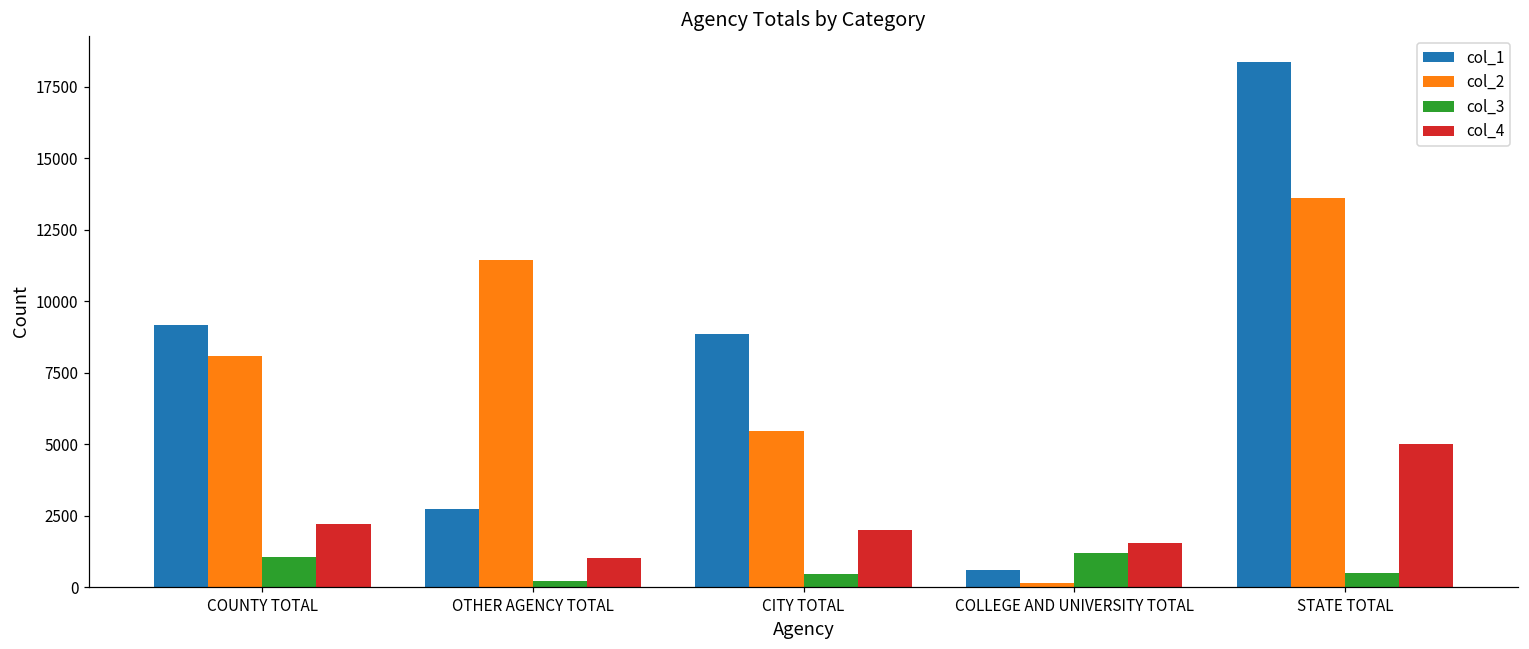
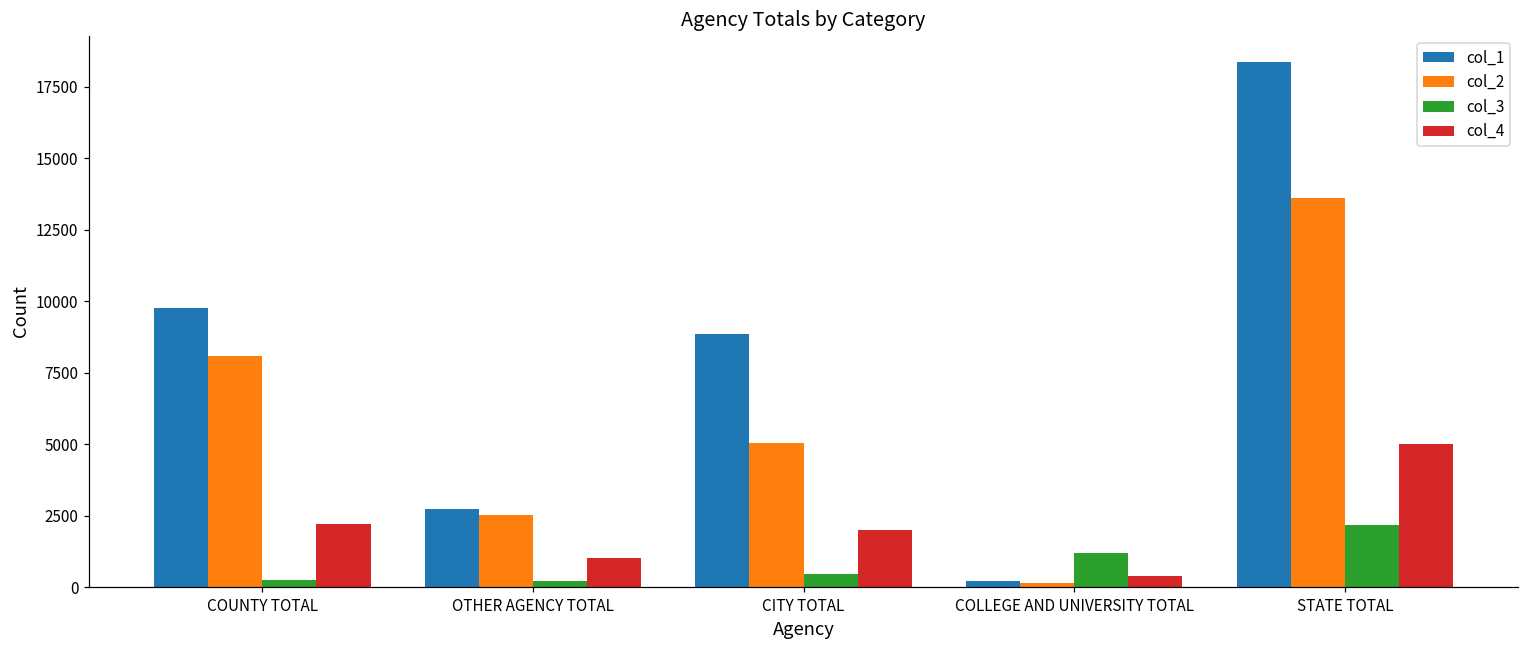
  {
    "col_1": {
-     "COUNTY TOTAL": 9200,
+     "COUNTY TOTAL": 9800,
      "OTHER AGENCY TOTAL": 2700,
      "CITY TOTAL": 8900,
-     "COLLEGE AND UNIVERSITY TOTAL": 600,
+     "COLLEGE AND UNIVERSITY TOTAL": 200,
      "STATE TOTAL": 18400
    },
    "col_2": {
      "COUNTY TOTAL": 8100,
-     "OTHER AGENCY TOTAL": 11400,
-     "CITY TOTAL": 5500,
+     "OTHER AGENCY TOTAL": 2500,
+     "CITY TOTAL": 5000,
      "COLLEGE AND UNIVERSITY TOTAL": 200,
      "STATE TOTAL": 13600
    },
    "col_3": {
-     "COUNTY TOTAL": 1100,
+     "COUNTY TOTAL": 300,
      "OTHER AGENCY TOTAL": 200,
      "CITY TOTAL": 500,
      "COLLEGE AND UNIVERSITY TOTAL": 1200,
-     "STATE TOTAL": 500
+     "STATE TOTAL": 2200
    },
    "col_4": {
      "COUNTY TOTAL": 2200,
      "OTHER AGENCY TOTAL": 1000,
      "CITY TOTAL": 2000,
-     "COLLEGE AND UNIVERSITY TOTAL": 1500,
+     "COLLEGE AND UNIVERSITY TOTAL": 400,
      "STATE TOTAL": 5000
    }
  }
